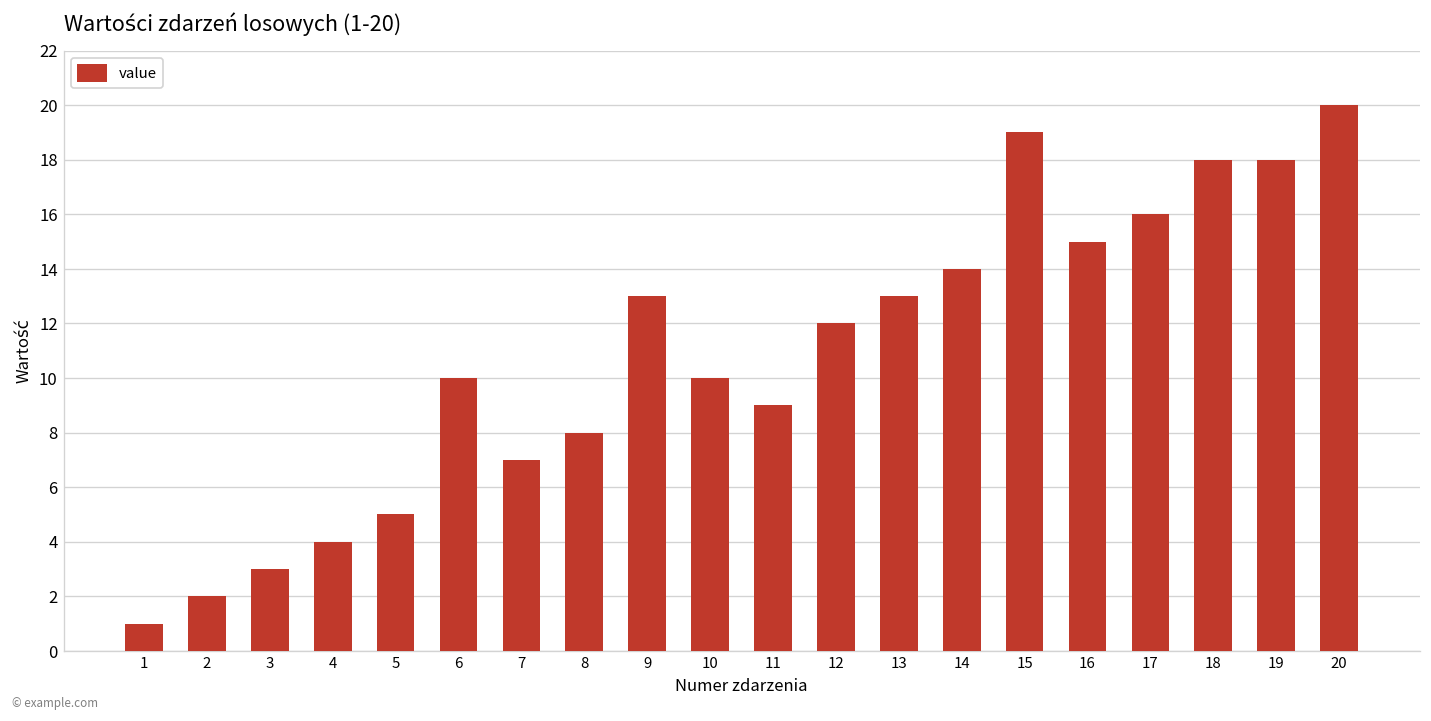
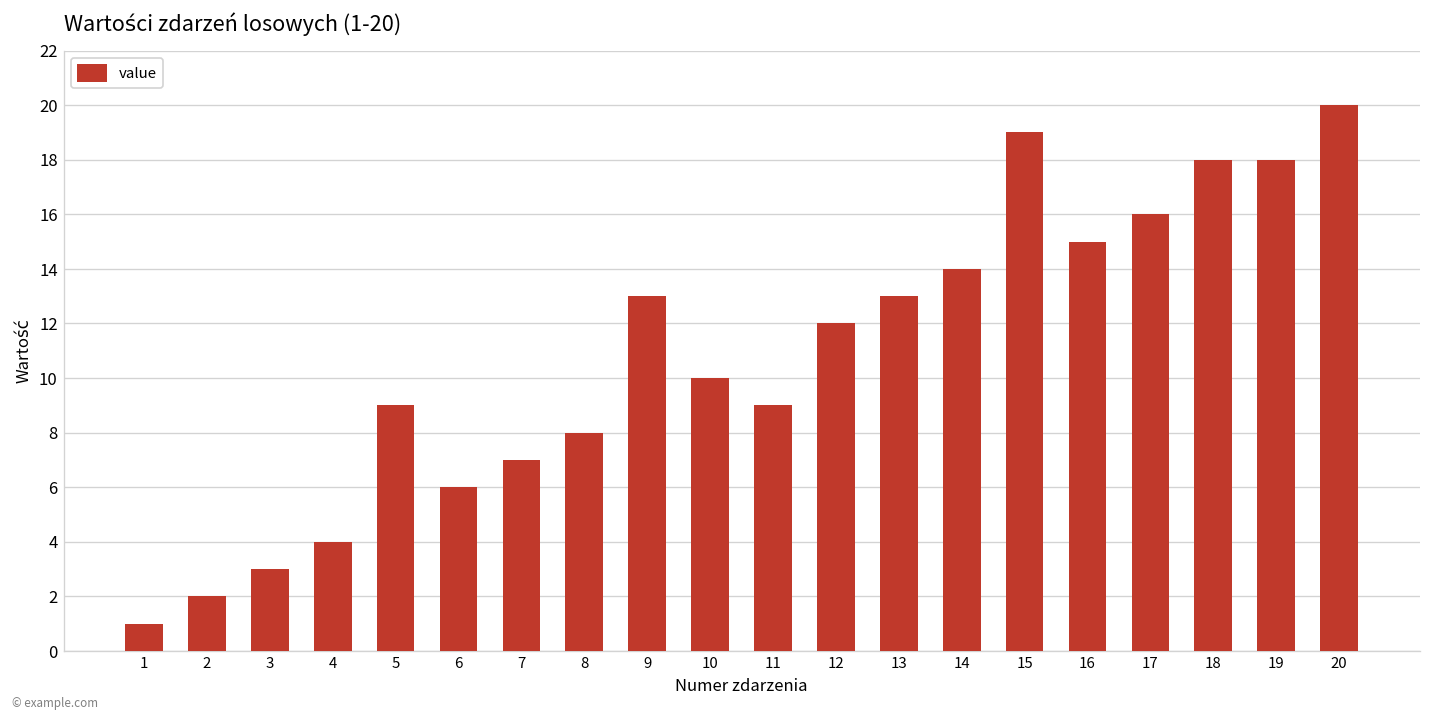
  {
    "1": 1,
    "2": 2,
    "3": 3,
    "4": 4,
-   "5": 5,
-   "6": 10,
+   "5": 9,
+   "6": 6,
    "7": 7,
    "8": 8,
    "9": 13,
    "10": 10,
    "11": 9,
    "12": 12,
    "13": 13,
    "14": 14,
    "15": 19,
    "16": 15,
    "17": 16,
    "18": 18,
    "19": 18,
    "20": 20
  }
